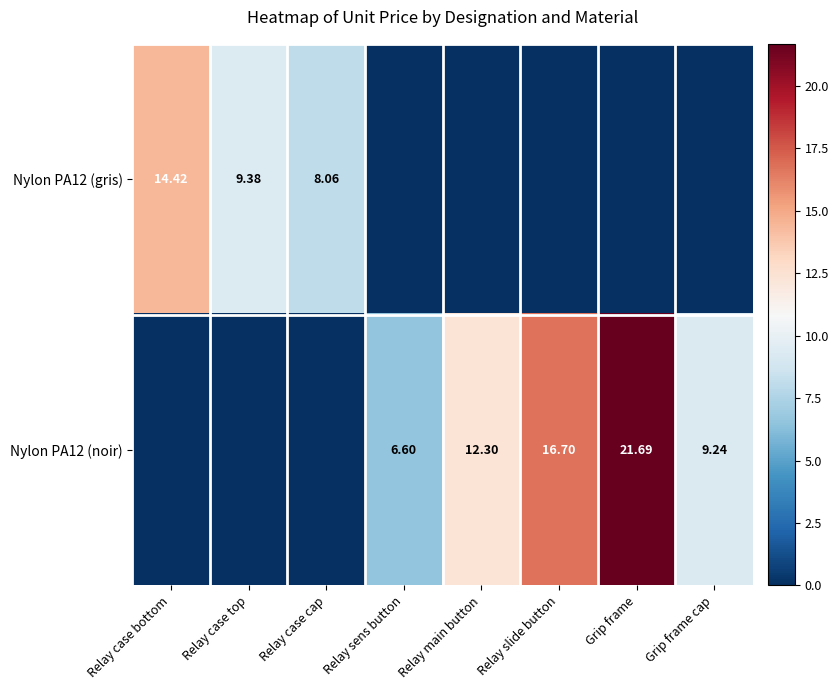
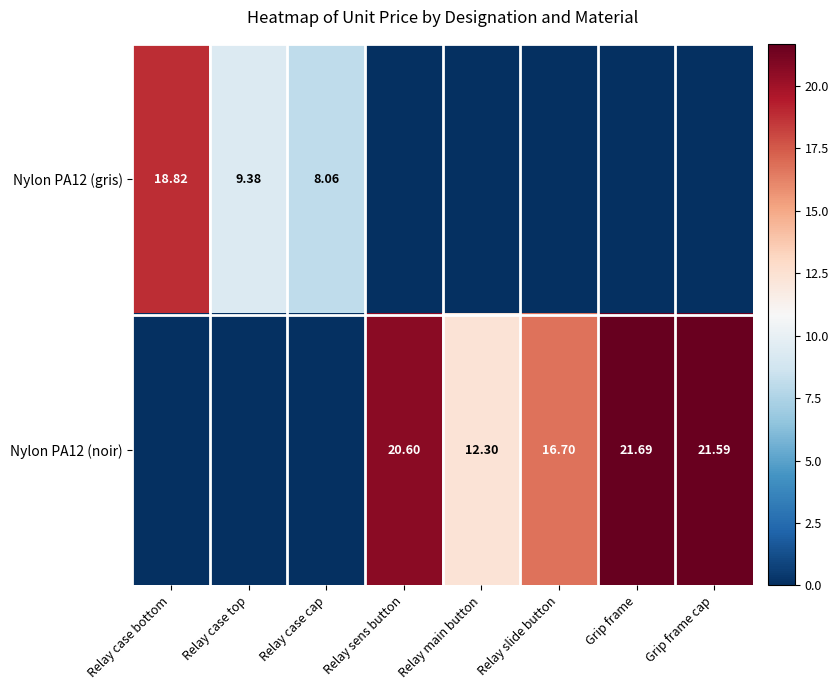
  {
    "Nylon PA12 (gris)": {
-     "Relay case bottom": 14.42,
+     "Relay case bottom": 18.82,
      "Relay case top": 9.38,
      "Relay case cap": 8.06
    },
    "Nylon PA12 (noir)": {
-     "Relay sens button": 6.60,
+     "Relay sens button": 20.60,
      "Relay main button": 12.30,
      "Relay slide button": 16.70,
      "Grip frame": 21.69,
-     "Grip frame cap": 9.24
+     "Grip frame cap": 21.59
    }
  }
